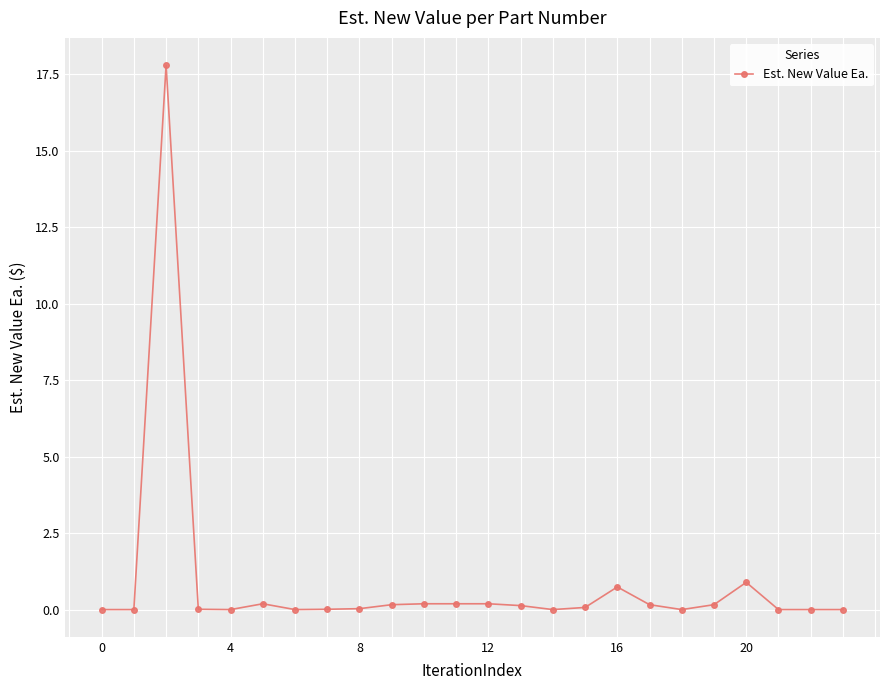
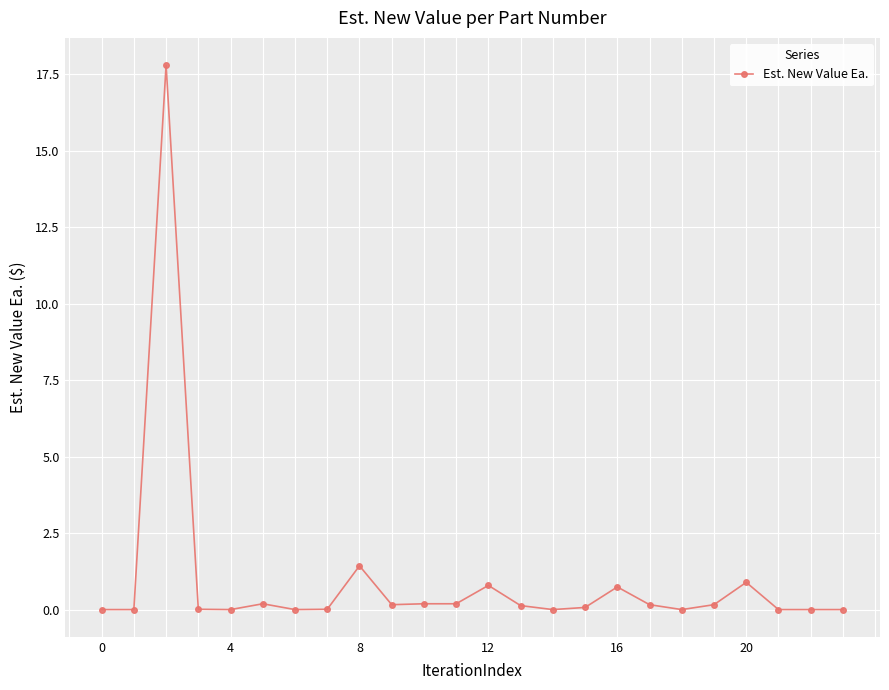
  {
    "0": 0.0,
    "4": 0.0,
-   "8": 0.0,
-   "12": 0.2,
+   "8": 1.4,
+   "12": 0.8,
    "16": 0.8,
    "20": 0.9
  }
